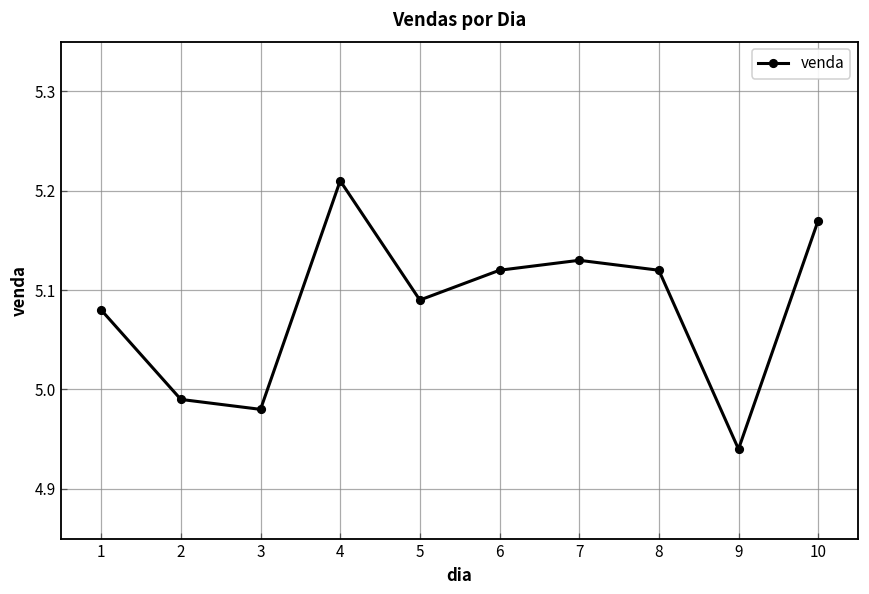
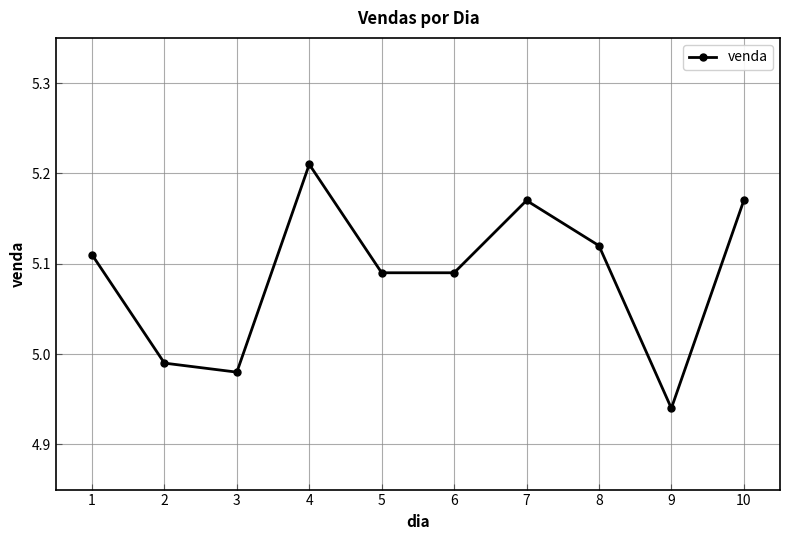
  {
-   "1": 5.08,
+   "1": 5.11,
    "2": 4.99,
    "3": 4.98,
    "4": 5.21,
    "5": 5.09,
-   "6": 5.12,
-   "7": 5.13,
+   "6": 5.09,
+   "7": 5.17,
    "8": 5.12,
    "9": 4.94,
    "10": 5.17
  }
